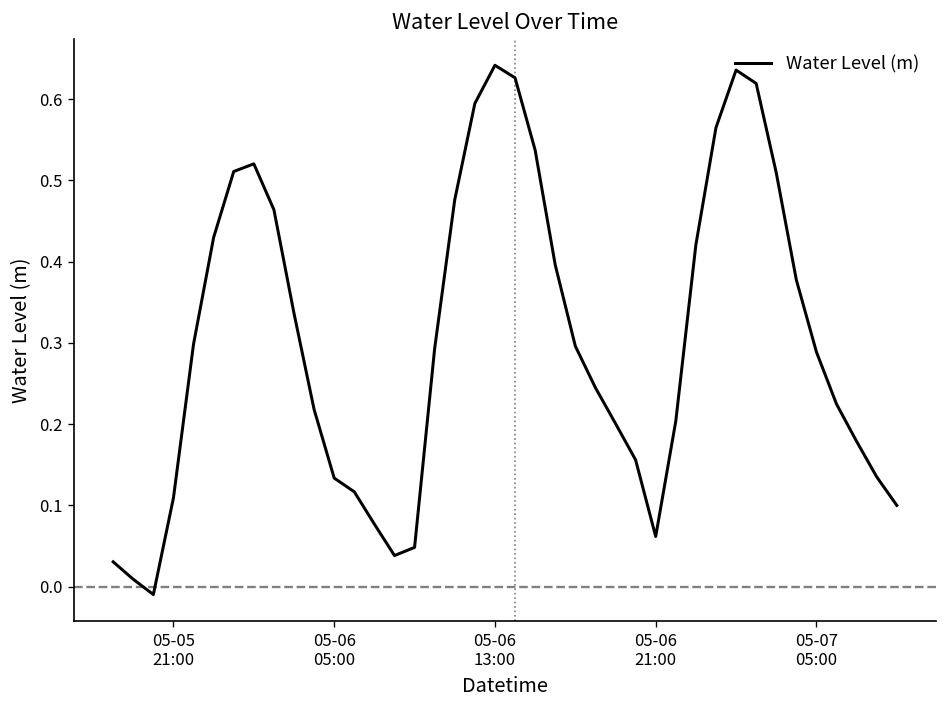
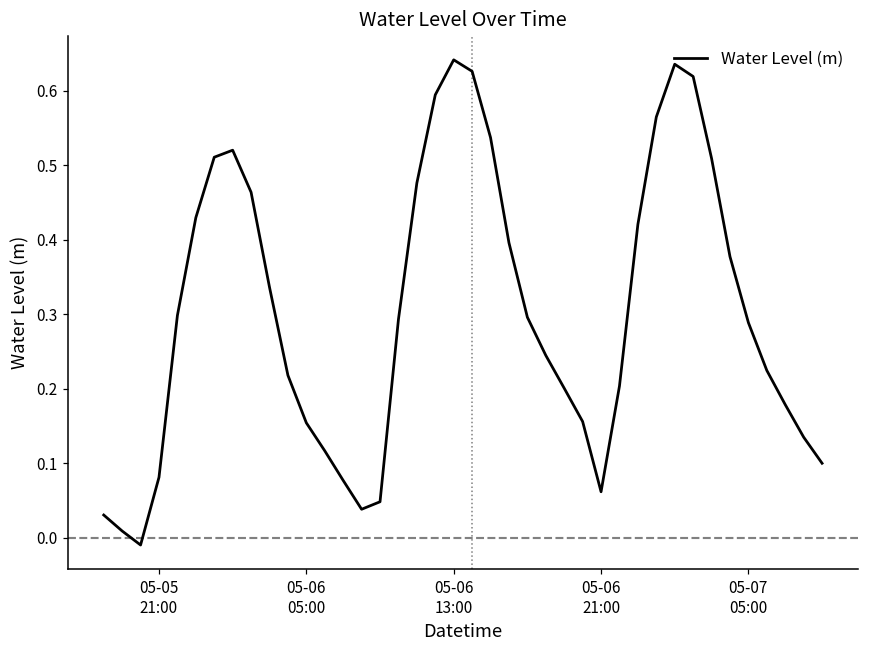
  {
-   "05-05 21:00": 0.11,
-   "05-06 05:00": 0.13,
+   "05-05 21:00": 0.08,
+   "05-06 05:00": 0.15,
    "05-06 13:00": 0.64,
    "05-06 21:00": 0.06,
    "05-07 05:00": 0.29
  }
